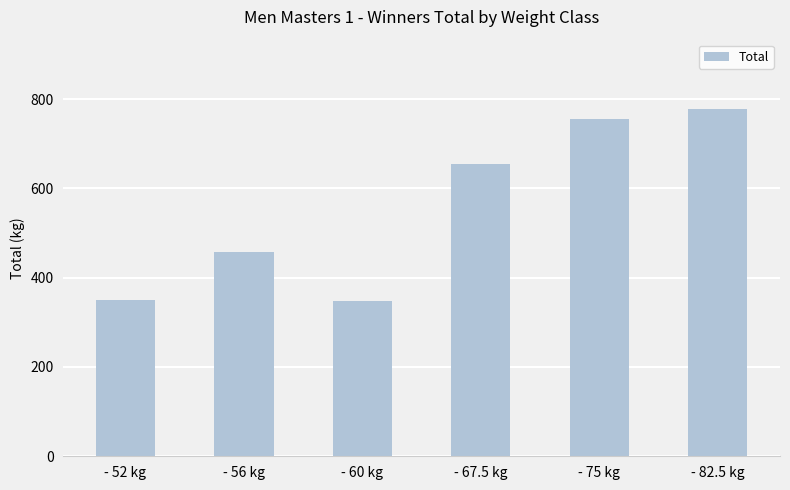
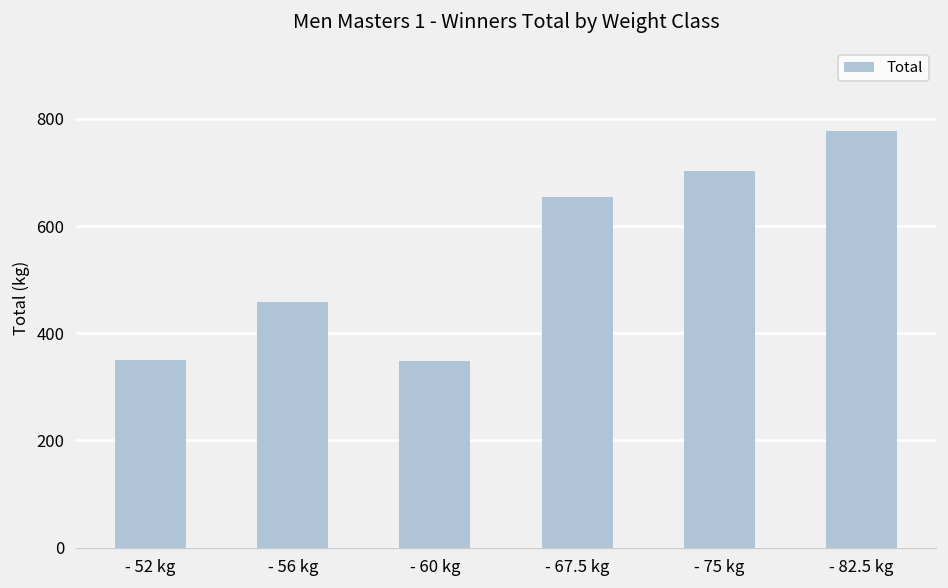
  {
    "- 52 kg": 350,
    "- 56 kg": 460,
    "- 60 kg": 350,
    "- 67.5 kg": 660,
-   "- 75 kg": 760,
+   "- 75 kg": 700,
    "- 82.5 kg": 780
  }
